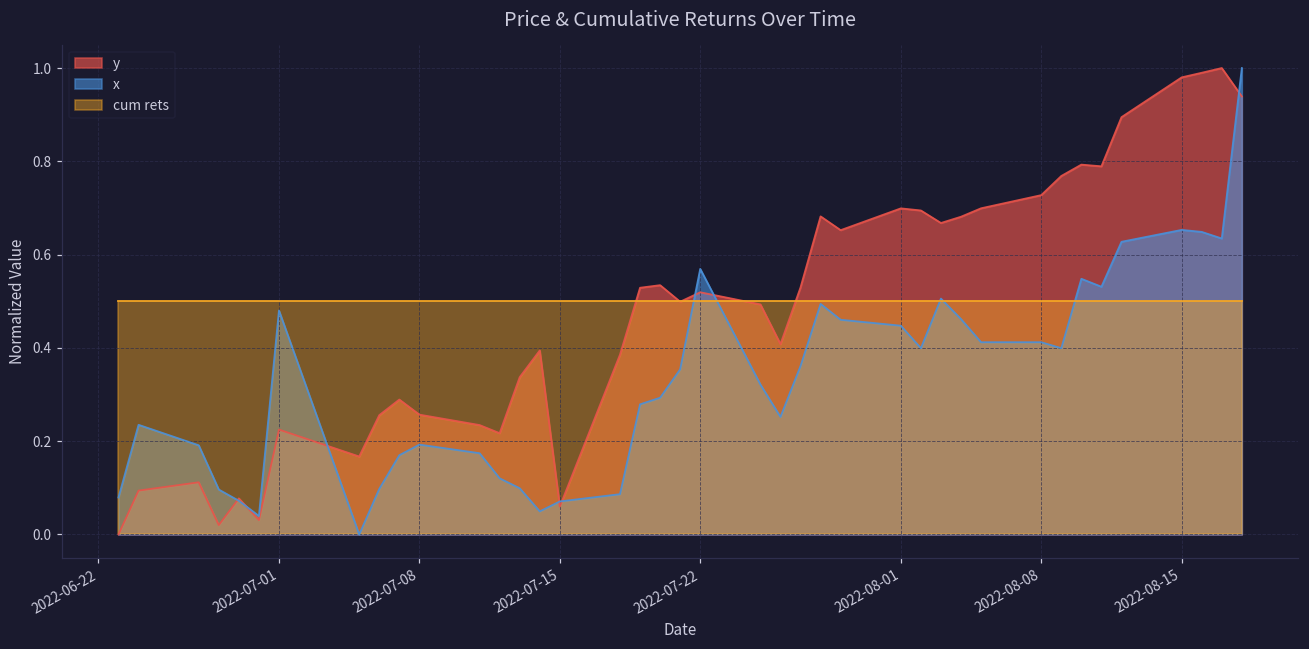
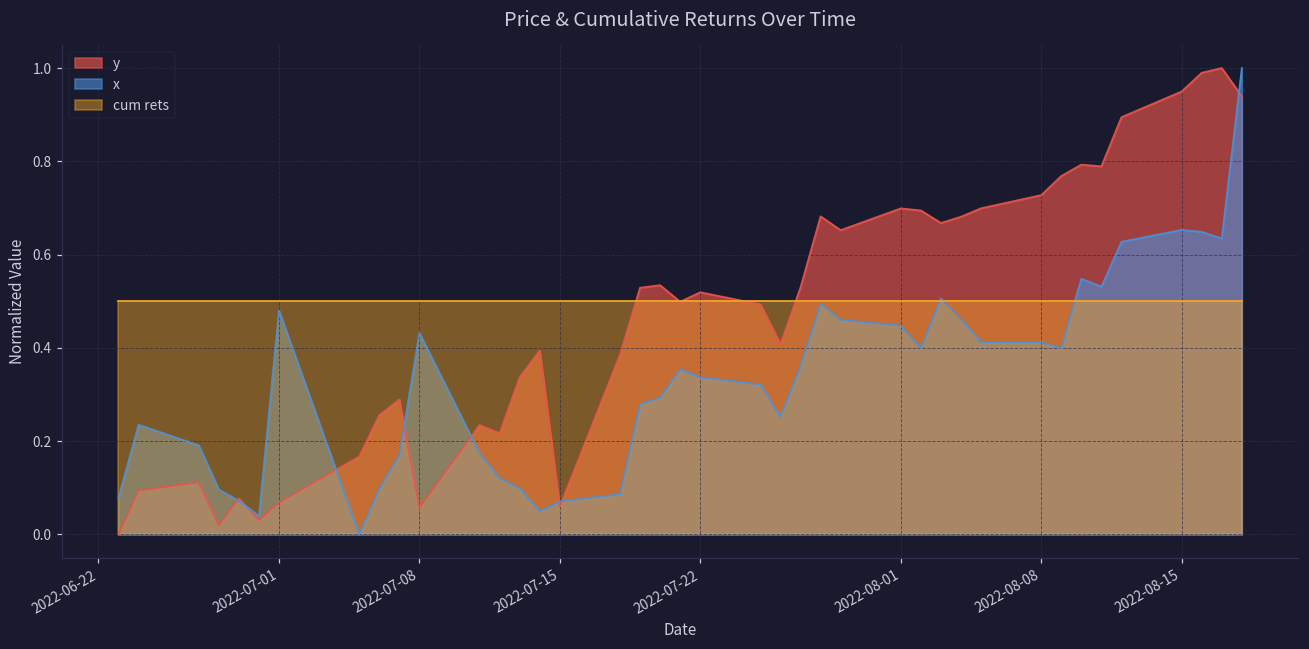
  {
    "y": {
-     "2022-07-01": 0.22,
-     "2022-07-08": 0.26,
+     "2022-07-01": 0.07,
+     "2022-07-08": 0.06,
      "2022-07-15": 0.06,
      "2022-07-22": 0.52,
      "2022-08-01": 0.70,
      "2022-08-08": 0.73,
-     "2022-08-15": 0.98
+     "2022-08-15": 0.95
    },
    "x": {
      "2022-07-01": 0.48,
-     "2022-07-08": 0.19,
+     "2022-07-08": 0.43,
      "2022-07-15": 0.07,
-     "2022-07-22": 0.57,
+     "2022-07-22": 0.34,
      "2022-08-01": 0.45,
      "2022-08-08": 0.41,
      "2022-08-15": 0.65
    },
    "cum rets": {
      "2022-07-01": 0.50,
      "2022-07-08": 0.50,
      "2022-07-15": 0.50,
      "2022-07-22": 0.50,
      "2022-08-01": 0.50,
      "2022-08-08": 0.50,
      "2022-08-15": 0.50
    }
  }
